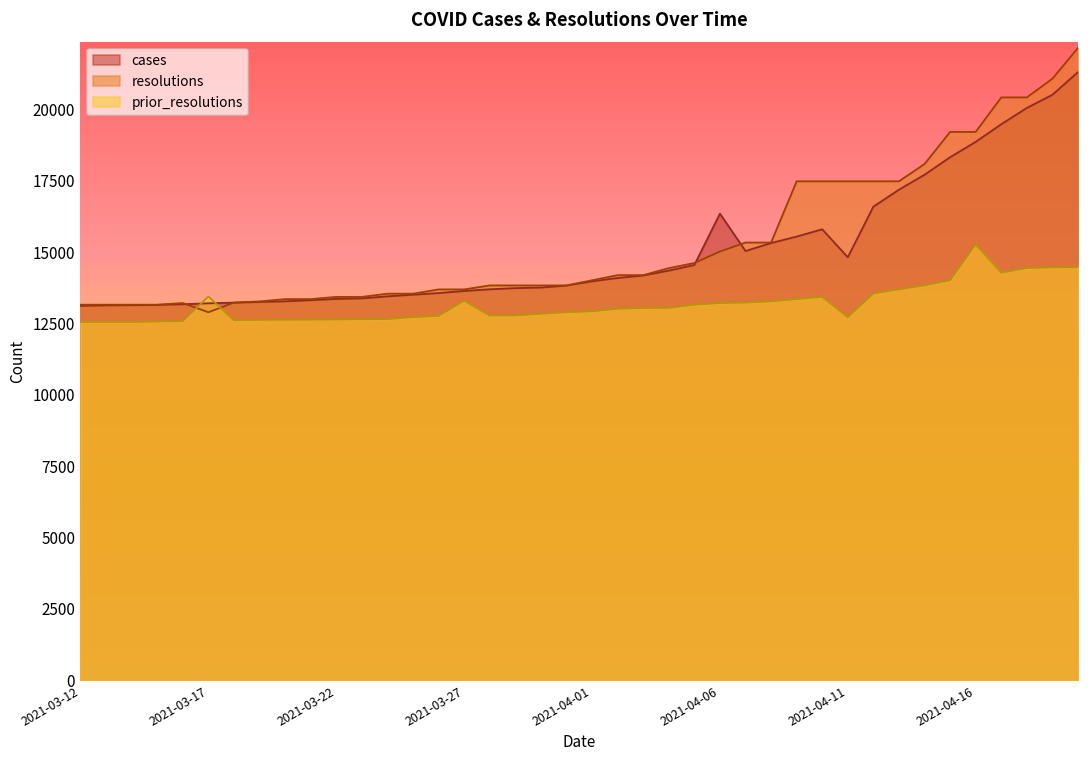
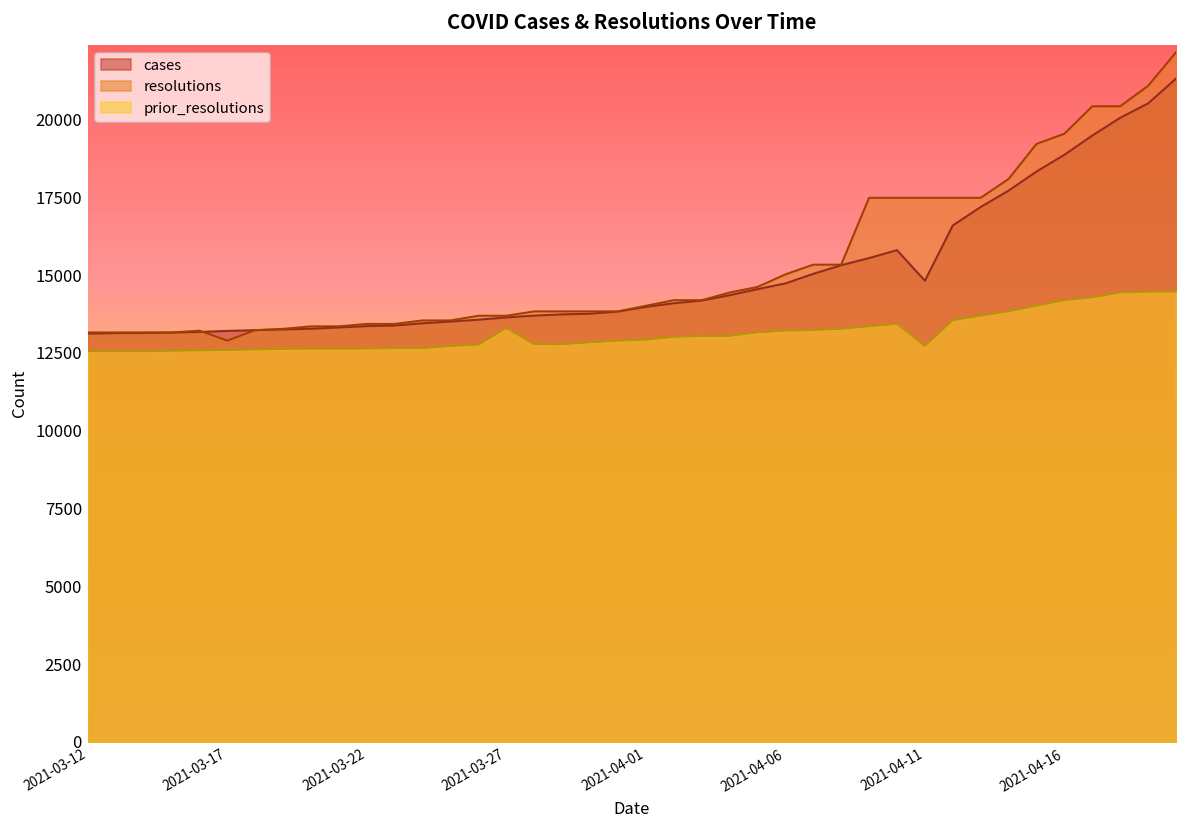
  {
    "cases": {
      "2021-03-17": 13200,
-     "2021-04-06": 16400,
+     "2021-04-06": 14700,
      "2021-04-11": 14800,
      "2021-04-16": 18900
    },
    "resolutions": {
      "2021-03-17": 12900,
      "2021-04-06": 15000,
      "2021-04-11": 17500,
-     "2021-04-16": 19200
+     "2021-04-16": 19500
    },
    "prior_resolutions": {
      "2021-03-12": 12600,
-     "2021-03-17": 13400,
+     "2021-03-17": 12600,
      "2021-03-22": 12600,
      "2021-03-27": 13300,
      "2021-04-01": 12900,
      "2021-04-06": 13200,
      "2021-04-11": 12700,
-     "2021-04-16": 15300
+     "2021-04-16": 14200
    }
  }
